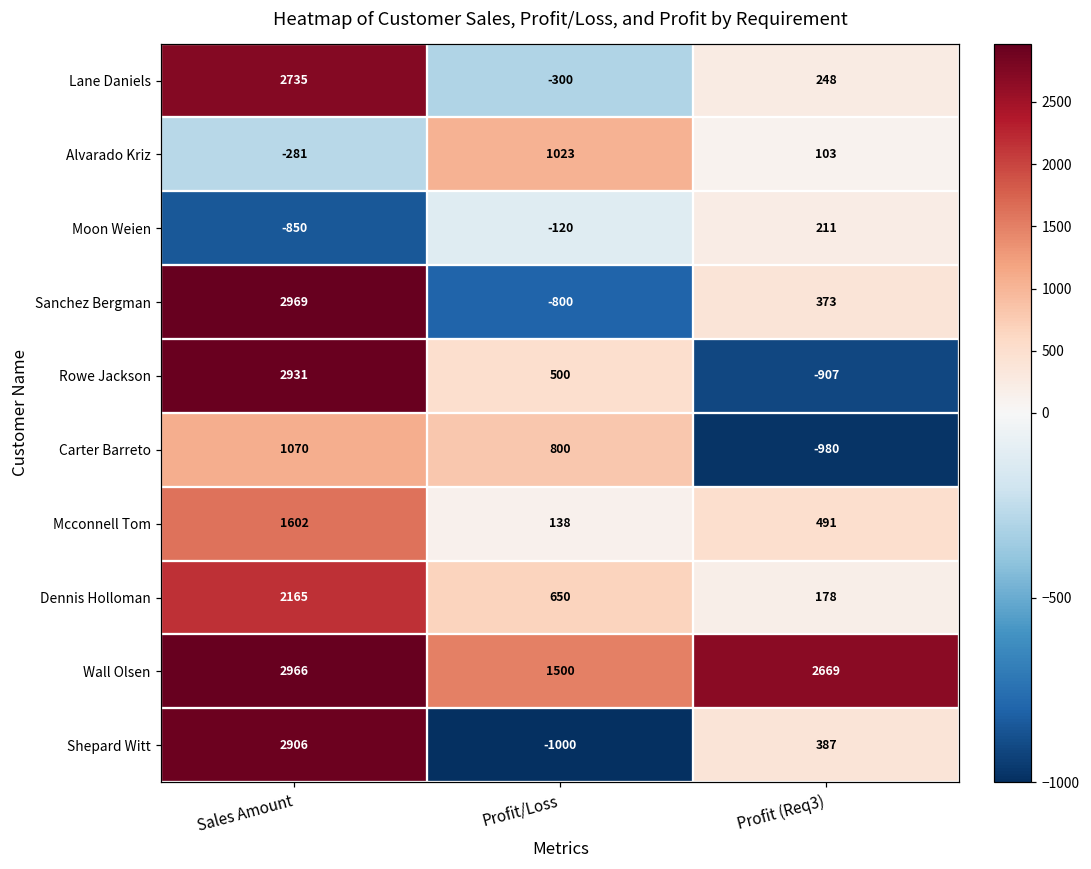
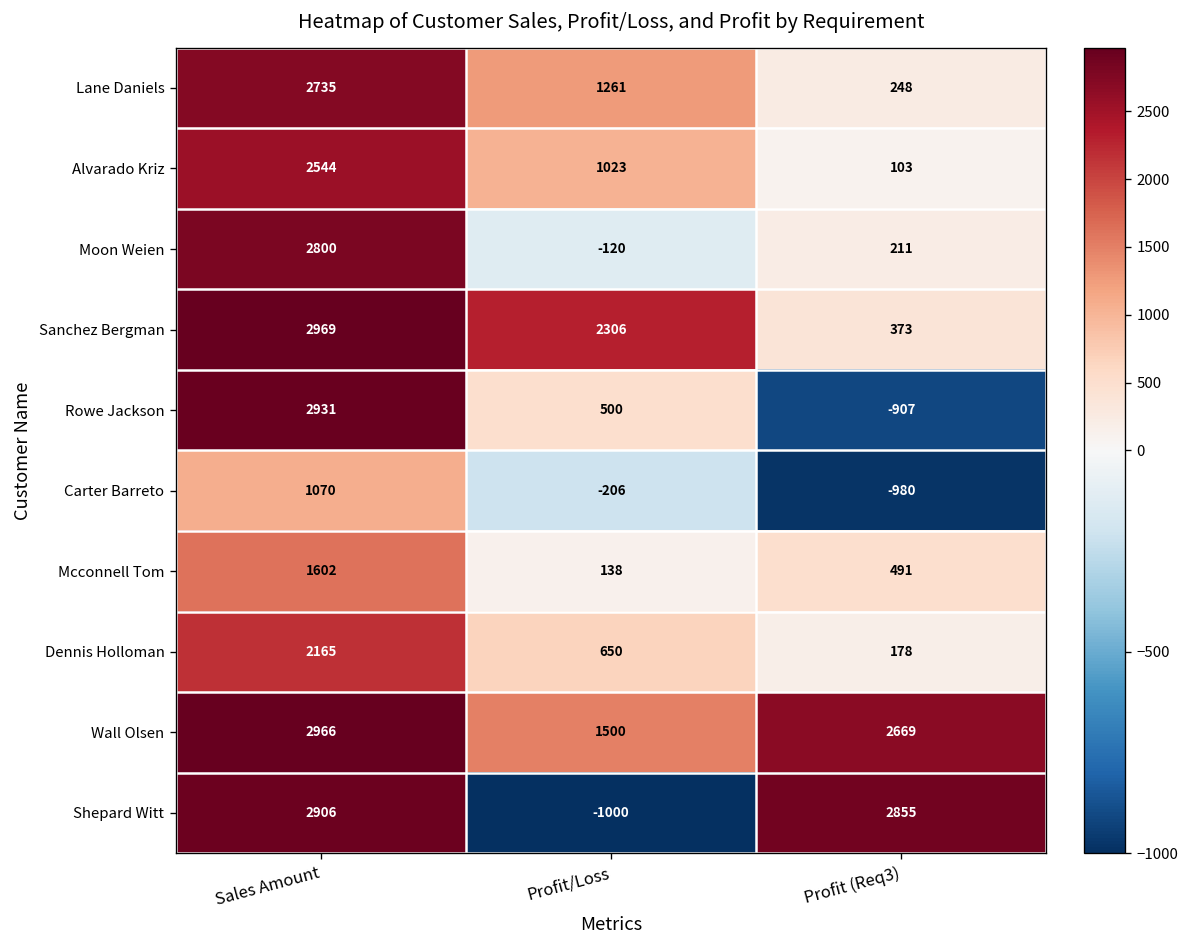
  {
    "Lane Daniels": {
      "Sales Amount": 2735,
-     "Profit/Loss": -300,
+     "Profit/Loss": 1261,
      "Profit (Req3)": 248
    },
    "Alvarado Kriz": {
-     "Sales Amount": -281,
+     "Sales Amount": 2544,
      "Profit/Loss": 1023,
      "Profit (Req3)": 103
    },
    "Moon Weien": {
-     "Sales Amount": -850,
+     "Sales Amount": 2800,
      "Profit/Loss": -120,
      "Profit (Req3)": 211
    },
    "Sanchez Bergman": {
      "Sales Amount": 2969,
-     "Profit/Loss": -800,
+     "Profit/Loss": 2306,
      "Profit (Req3)": 373
    },
    "Rowe Jackson": {
      "Sales Amount": 2931,
      "Profit/Loss": 500,
      "Profit (Req3)": -907
    },
    "Carter Barreto": {
      "Sales Amount": 1070,
-     "Profit/Loss": 800,
+     "Profit/Loss": -206,
      "Profit (Req3)": -980
    },
    "Mcconnell Tom": {
      "Sales Amount": 1602,
      "Profit/Loss": 138,
      "Profit (Req3)": 491
    },
    "Dennis Holloman": {
      "Sales Amount": 2165,
      "Profit/Loss": 650,
      "Profit (Req3)": 178
    },
    "Wall Olsen": {
      "Sales Amount": 2966,
      "Profit/Loss": 1500,
      "Profit (Req3)": 2669
    },
    "Shepard Witt": {
      "Sales Amount": 2906,
      "Profit/Loss": -1000,
-     "Profit (Req3)": 387
+     "Profit (Req3)": 2855
    }
  }
